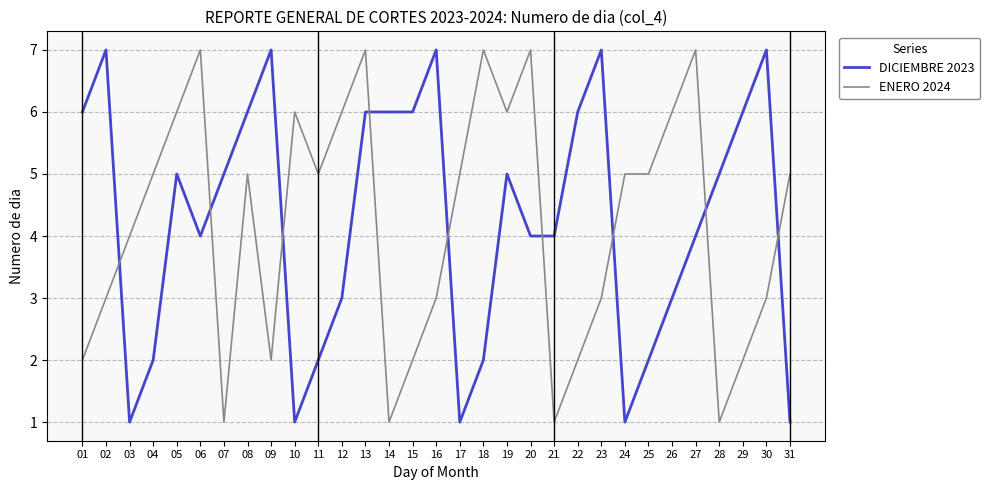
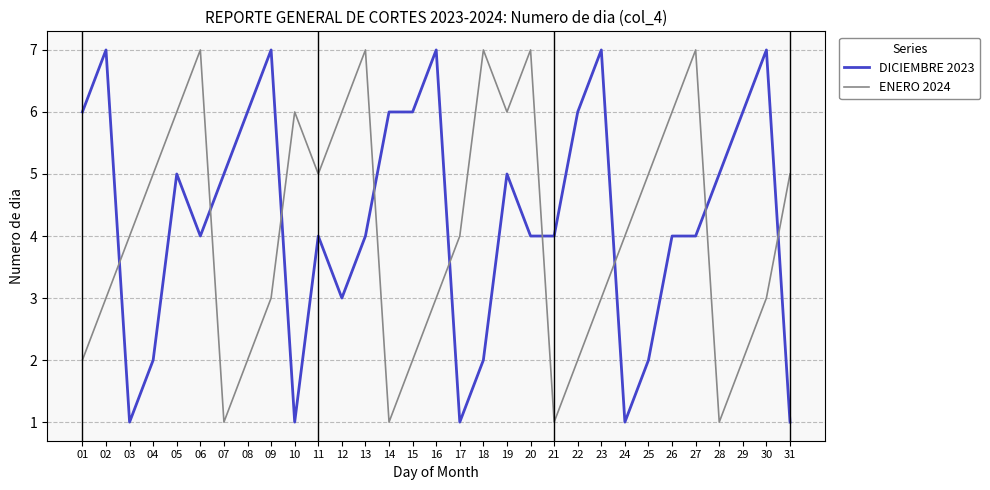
  {
    "DICIEMBRE 2023": {
      "01": 6,
      "02": 7,
      "03": 1,
      "04": 2,
      "05": 5,
      "06": 4,
      "07": 5,
      "08": 6,
      "09": 7,
      "10": 1,
-     "11": 2,
+     "11": 4,
      "12": 3,
-     "13": 6,
+     "13": 4,
      "14": 6,
      "15": 6,
      "16": 7,
      "17": 1,
      "18": 2,
      "19": 5,
      "20": 4,
      "21": 4,
      "22": 6,
      "23": 7,
      "24": 1,
      "25": 2,
-     "26": 3,
+     "26": 4,
      "27": 4,
      "28": 5,
      "29": 6,
      "30": 7,
      "31": 1
    },
    "ENERO 2024": {
      "01": 2,
      "02": 3,
      "03": 4,
      "04": 5,
      "05": 6,
      "06": 7,
      "07": 1,
-     "08": 5,
-     "09": 2,
+     "08": 2,
+     "09": 3,
      "10": 6,
      "11": 5,
      "12": 6,
      "13": 7,
      "14": 1,
      "15": 2,
      "16": 3,
-     "17": 5,
+     "17": 4,
      "18": 7,
      "19": 6,
      "20": 7,
      "21": 1,
      "22": 2,
      "23": 3,
-     "24": 5,
+     "24": 4,
      "25": 5,
      "26": 6,
      "27": 7,
      "28": 1,
      "29": 2,
      "30": 3,
      "31": 5
    }
  }
